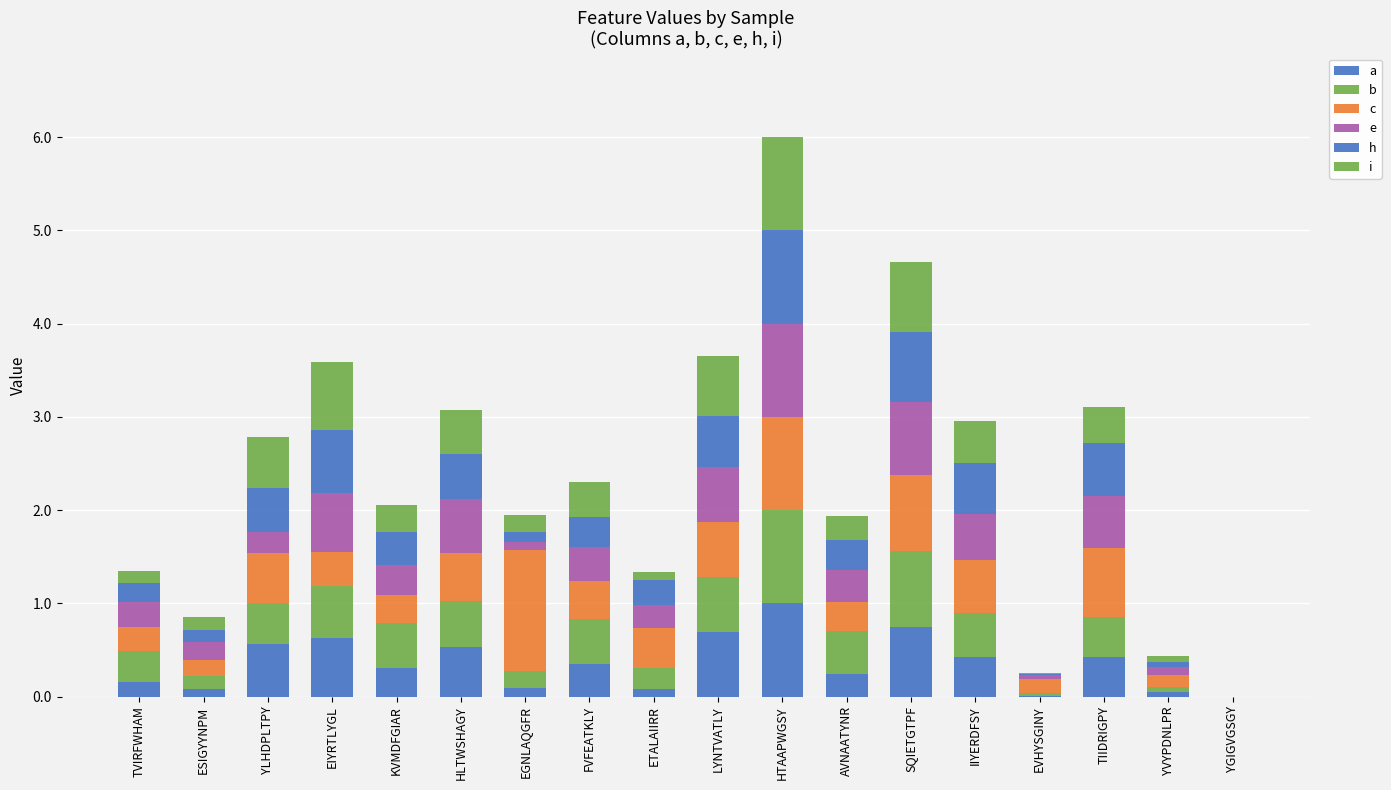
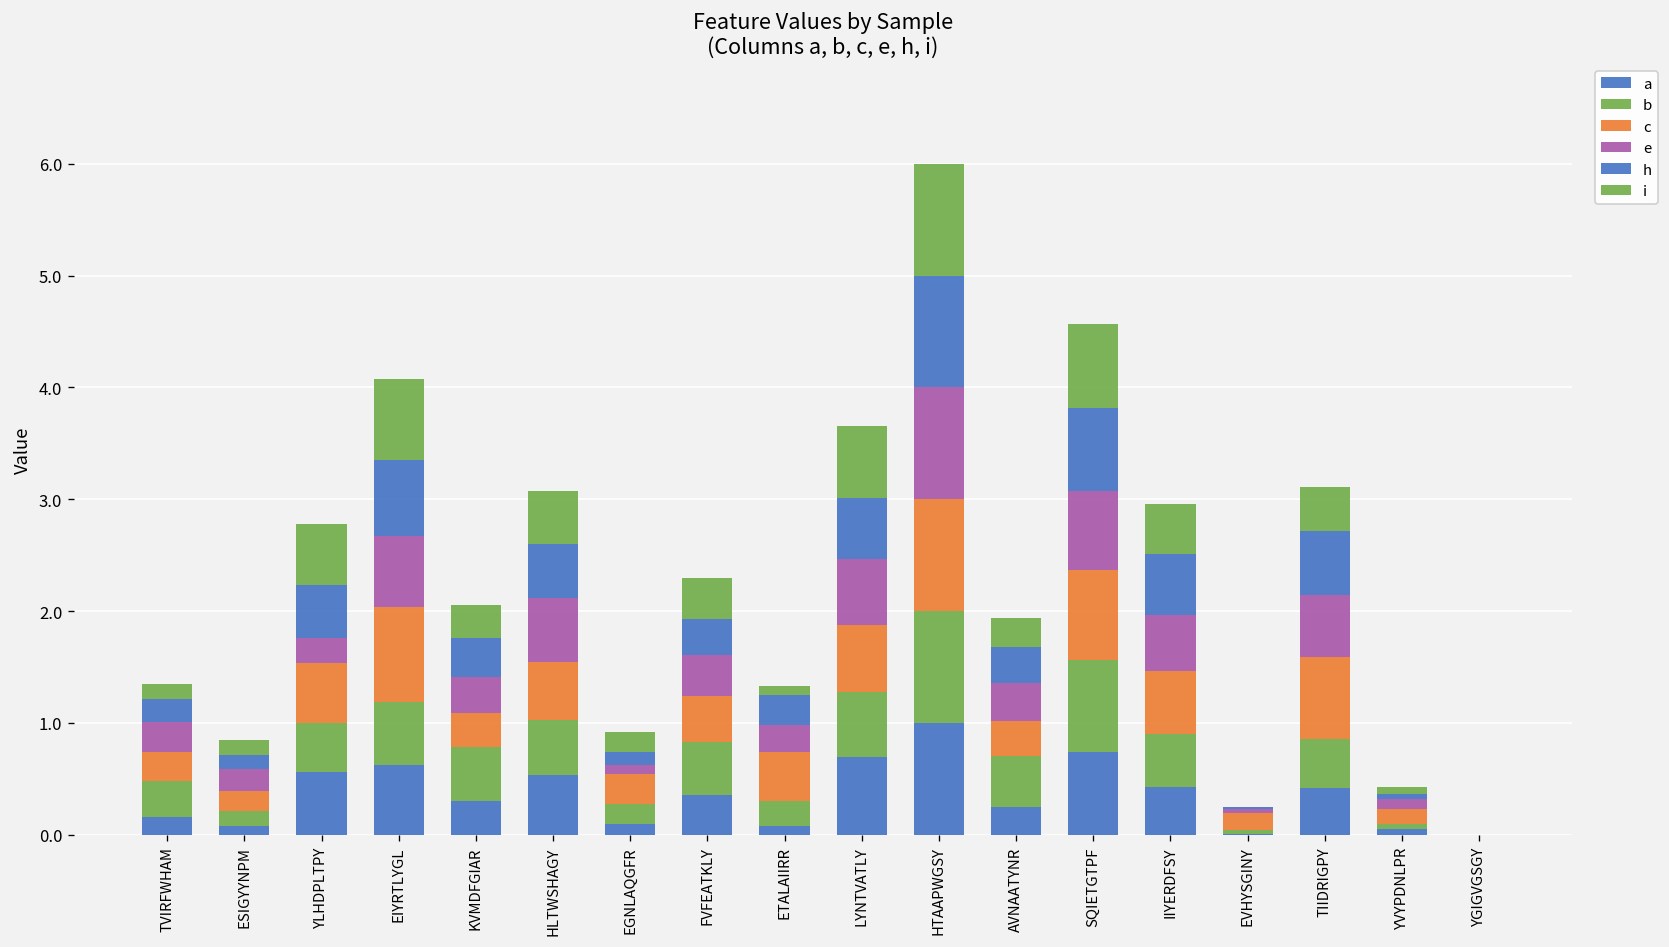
  {
    "c": {
      "TVIRFWHAM": 0.3,
      "ESIGYYNPM": 0.2,
      "YLHDPLTPY": 0.5,
-     "EIYRTLYGL": 0.4,
+     "EIYRTLYGL": 0.8,
      "KVMDFGIAR": 0.3,
      "HLTWSHAGY": 0.5,
-     "EGNLAQGFR": 1.3,
+     "EGNLAQGFR": 0.3,
      "FVFEATKLY": 0.4,
      "ETALAIIRR": 0.4,
      "LYNTVATLY": 0.6,
      "HTAAPWGSY": 1.0,
      "AVNAATYNR": 0.3,
      "SQIETGTPF": 0.8,
      "IIYERDFSY": 0.6,
      "EVHYSGINY": 0.1,
      "TIIDRIGPY": 0.7,
      "YVYPDNLPR": 0.1,
      "YGIGVGSGY": 0.0
    },
    "e": {
      "TVIRFWHAM": 0.3,
      "ESIGYYNPM": 0.2,
      "YLHDPLTPY": 0.2,
      "EIYRTLYGL": 0.6,
      "KVMDFGIAR": 0.3,
      "HLTWSHAGY": 0.6,
      "EGNLAQGFR": 0.1,
      "FVFEATKLY": 0.4,
      "ETALAIIRR": 0.2,
      "LYNTVATLY": 0.6,
      "HTAAPWGSY": 1.0,
      "AVNAATYNR": 0.3,
-     "SQIETGTPF": 0.8,
+     "SQIETGTPF": 0.7,
      "IIYERDFSY": 0.5,
      "EVHYSGINY": 0.0,
      "TIIDRIGPY": 0.6,
      "YVYPDNLPR": 0.1,
      "YGIGVGSGY": 0.0
    }
  }
